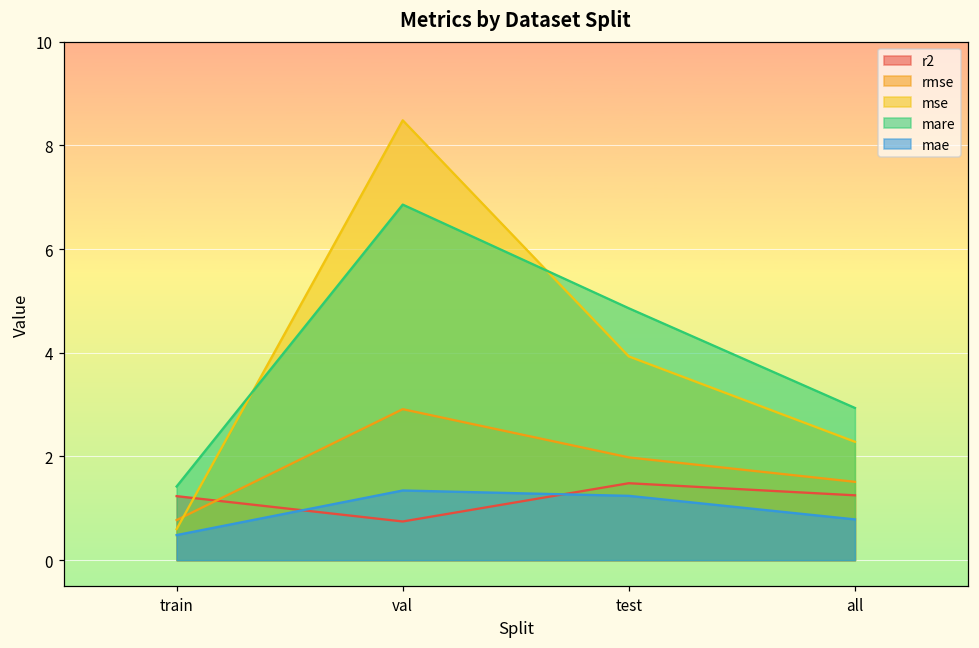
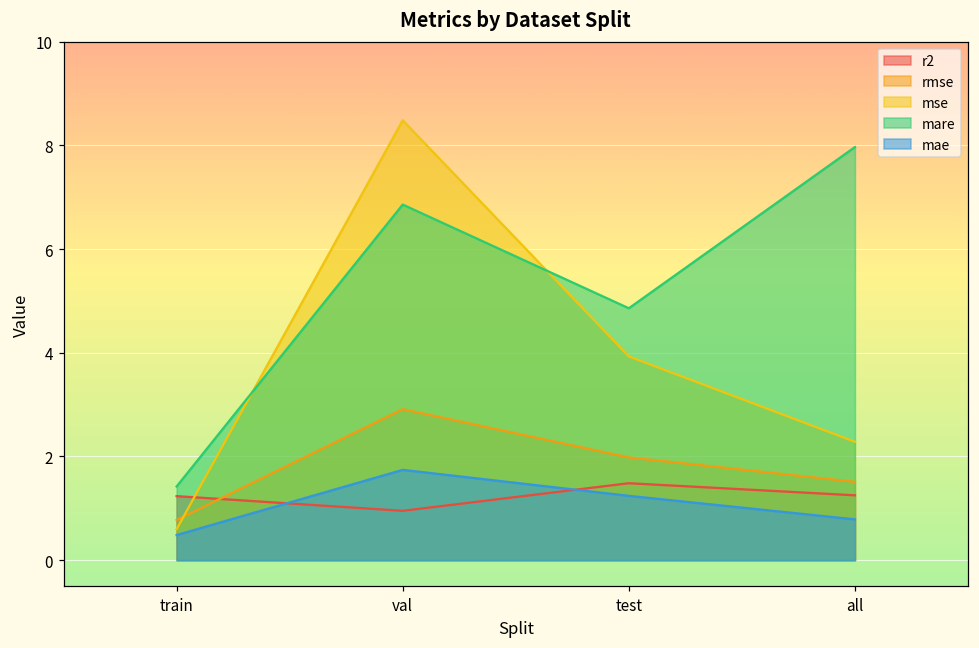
  {
    "r2": {
      "train": 1.2,
-     "val": 0.7,
+     "val": 1.0,
      "test": 1.5,
      "all": 1.3
    },
    "mare": {
      "train": 1.4,
      "val": 6.9,
      "test": 4.9,
-     "all": 2.9
+     "all": 8.0
    },
    "mae": {
      "train": 0.5,
-     "val": 1.3,
+     "val": 1.7,
      "test": 1.2,
      "all": 0.8
    }
  }
